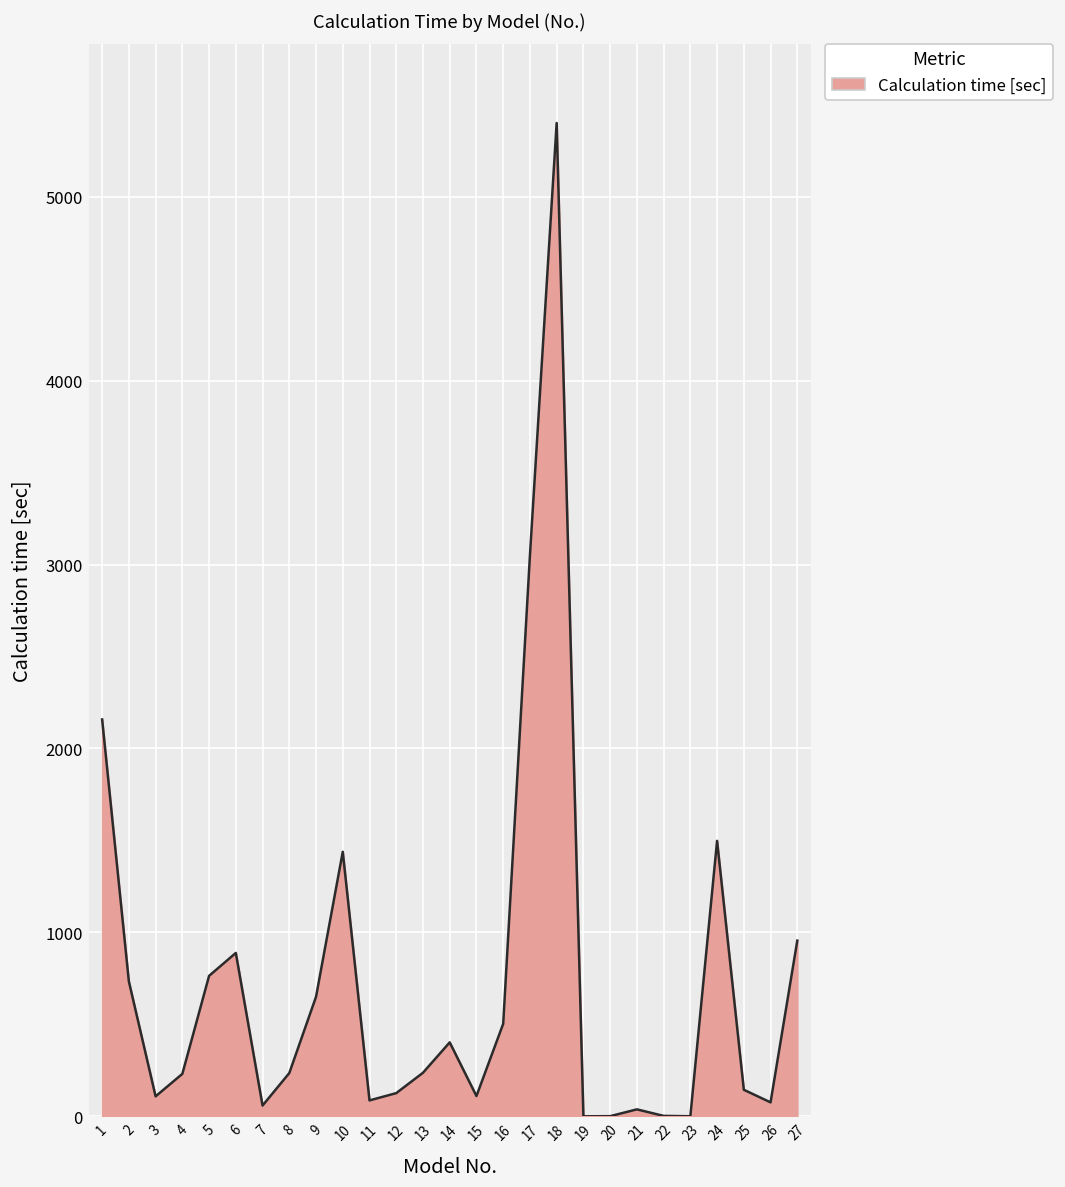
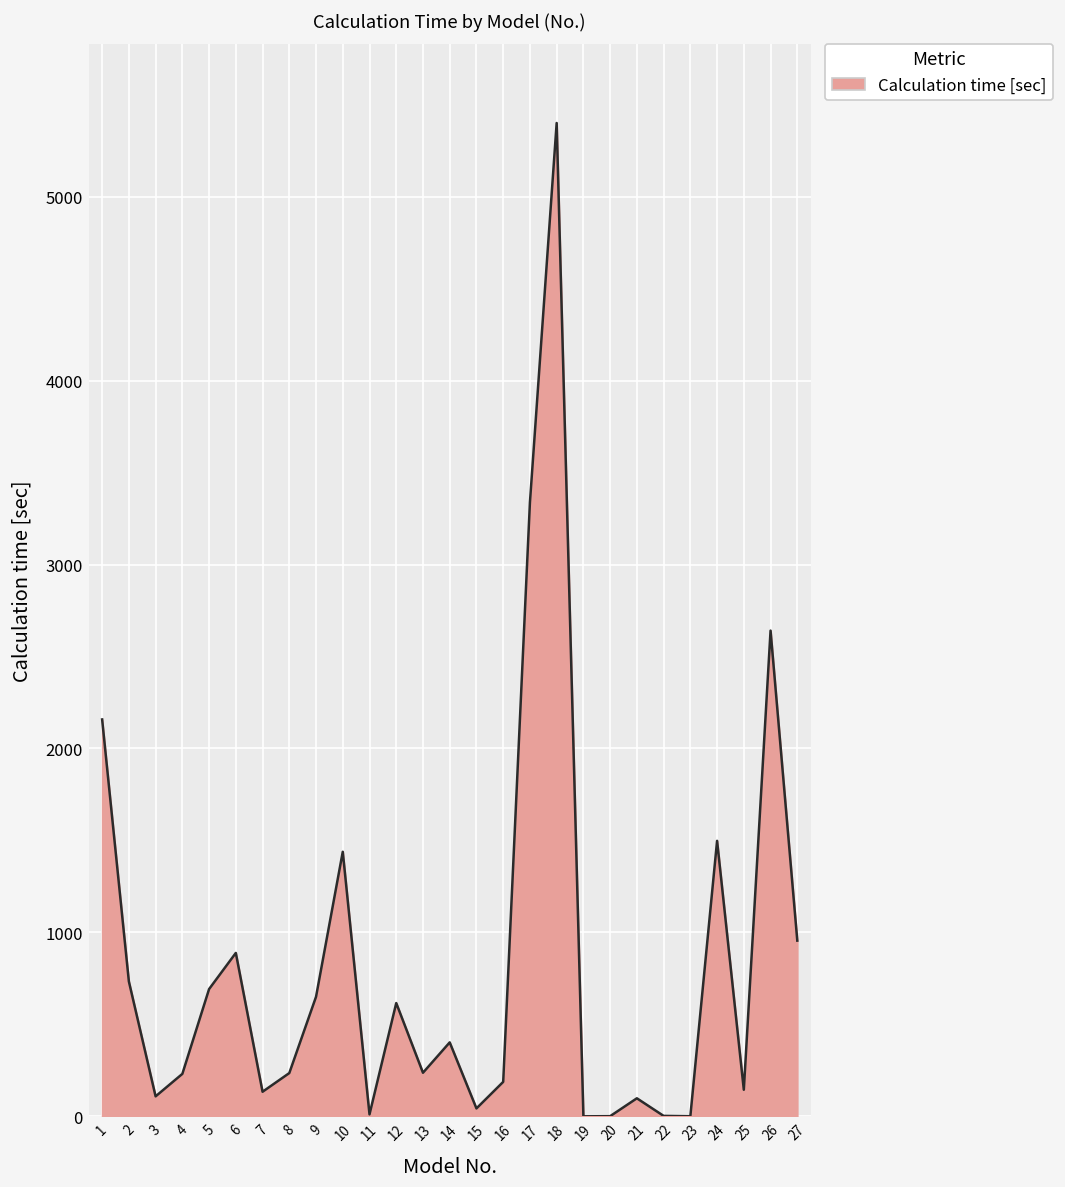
  {
    "1": 2160,
    "2": 730,
    "3": 110,
    "4": 230,
-   "5": 760,
+   "5": 690,
    "6": 890,
-   "7": 60,
+   "7": 130,
    "8": 240,
    "9": 650,
    "10": 1440,
-   "11": 90,
-   "12": 130,
+   "11": 10,
+   "12": 620,
    "13": 240,
    "14": 400,
-   "15": 110,
-   "16": 500,
-   "17": 3050,
+   "15": 40,
+   "16": 190,
+   "17": 3340,
    "18": 5400,
    "19": 0,
    "20": 0,
-   "21": 40,
+   "21": 100,
    "22": 0,
    "23": 0,
    "24": 1500,
    "25": 140,
-   "26": 80,
+   "26": 2640,
    "27": 960
  }
